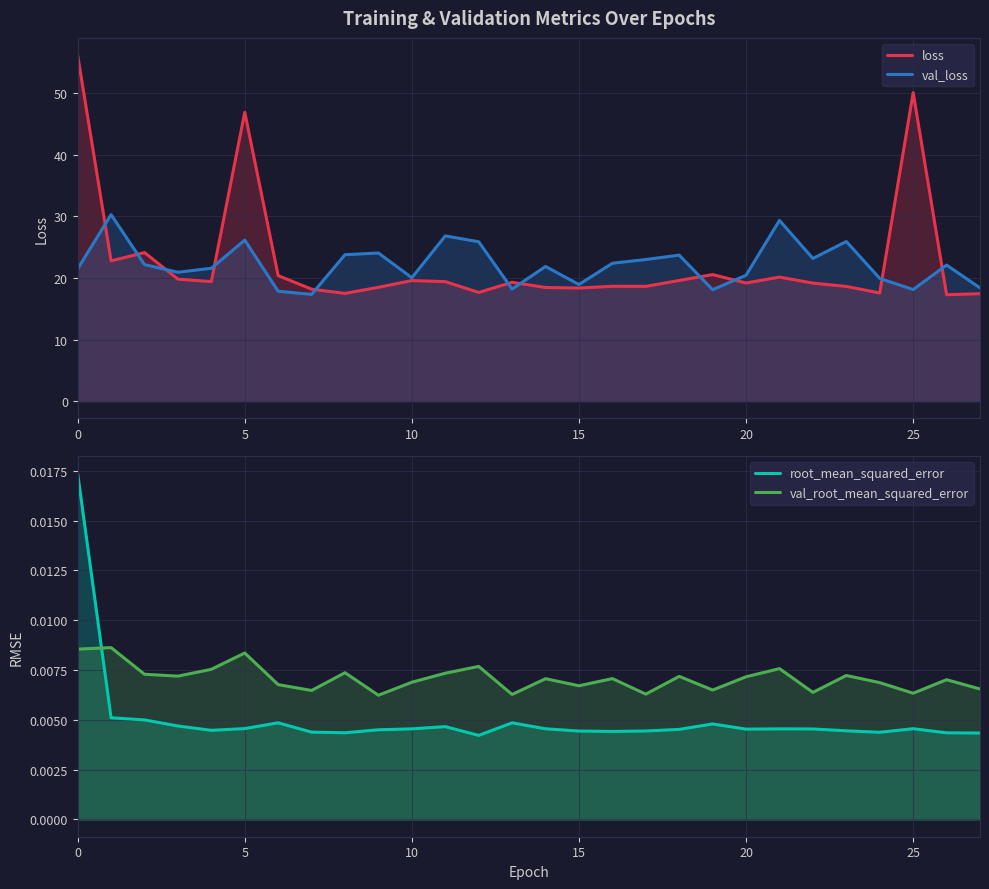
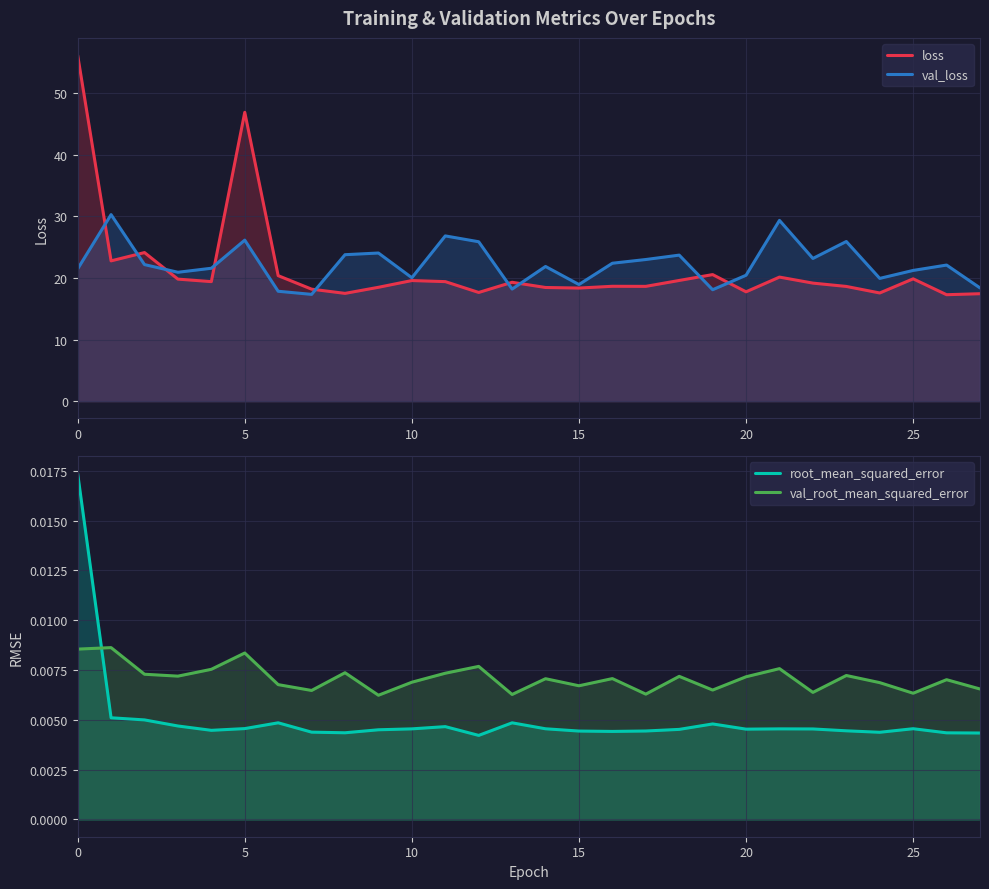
  {
    "Training & Validation Metrics Over Epochs": {
      "loss": {
        "0": 56,
        "5": 47,
        "10": 20,
        "15": 18,
-       "20": 19,
-       "25": 50
+       "20": 18,
+       "25": 20
      },
      "val_loss": {
        "0": 21,
        "5": 26,
        "10": 20,
        "15": 19,
        "20": 20,
-       "25": 18
+       "25": 21
      }
    }
  }
